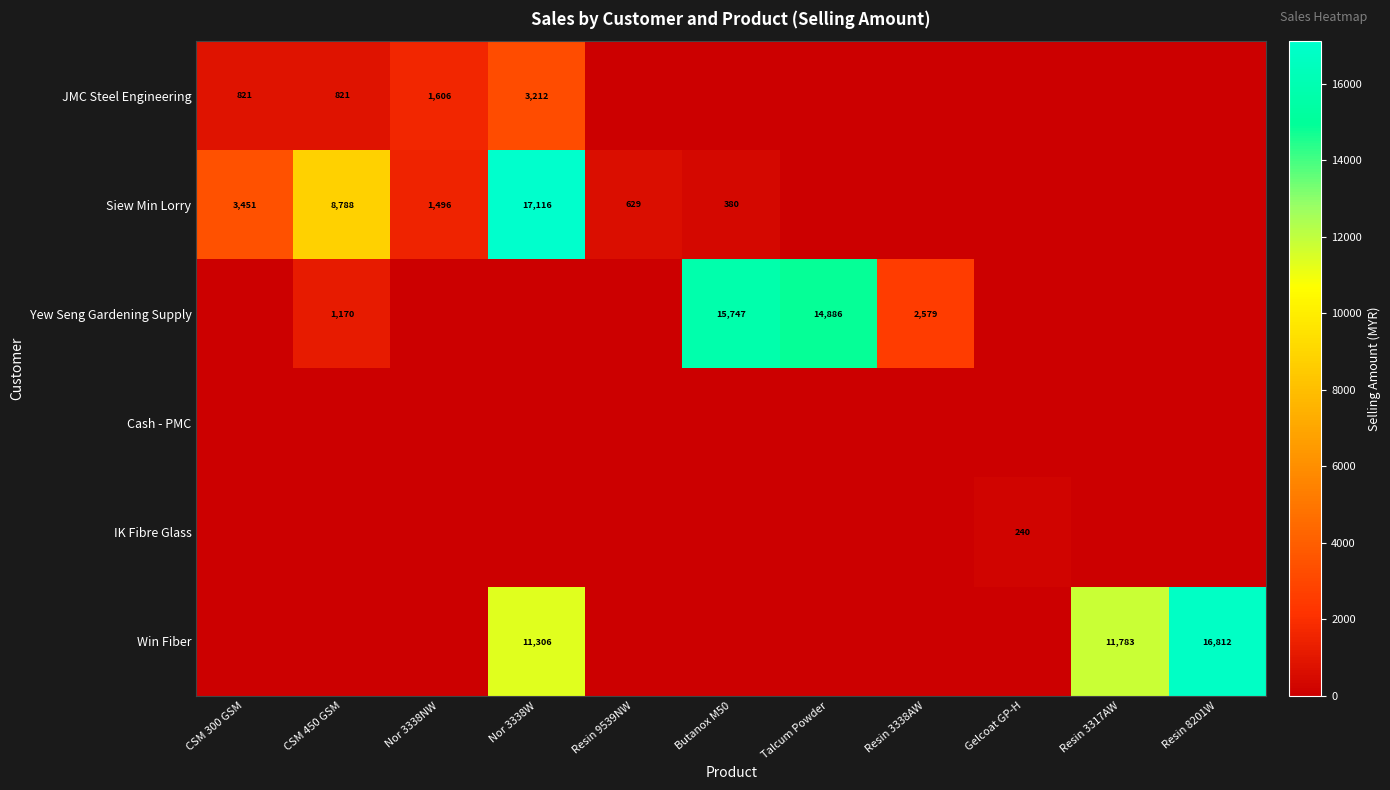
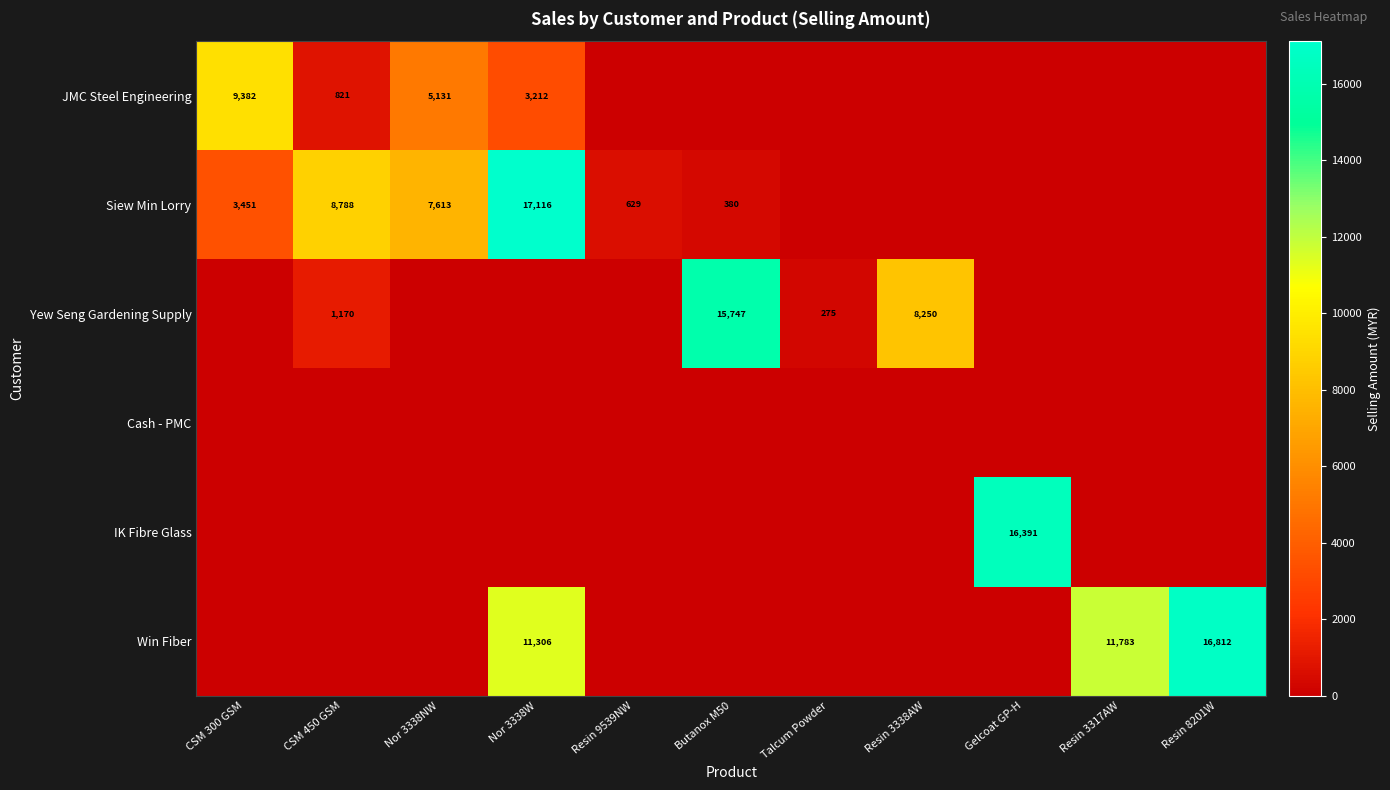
  {
    "JMC Steel Engineering": {
-     "CSM 300 GSM": "821",
+     "CSM 300 GSM": "9,382",
      "CSM 450 GSM": "821",
-     "Nor 3338NW": "1,606",
+     "Nor 3338NW": "5,131",
      "Nor 3338W": "3,212"
    },
    "Siew Min Lorry": {
      "CSM 300 GSM": "3,451",
      "CSM 450 GSM": "8,788",
-     "Nor 3338NW": "1,496",
+     "Nor 3338NW": "7,613",
      "Nor 3338W": "17,116",
      "Resin 9539NW": "629",
      "Butanox M50": "380"
    },
    "Yew Seng Gardening Supply": {
      "CSM 450 GSM": "1,170",
      "Butanox M50": "15,747",
-     "Talcum Powder": "14,886",
-     "Resin 3338AW": "2,579"
+     "Talcum Powder": "275",
+     "Resin 3338AW": "8,250"
    },
    "IK Fibre Glass": {
-     "Gelcoat GP-H": "240"
+     "Gelcoat GP-H": "16,391"
    },
    "Win Fiber": {
      "Nor 3338W": "11,306",
      "Resin 3317AW": "11,783",
      "Resin 8201W": "16,812"
    }
  }
